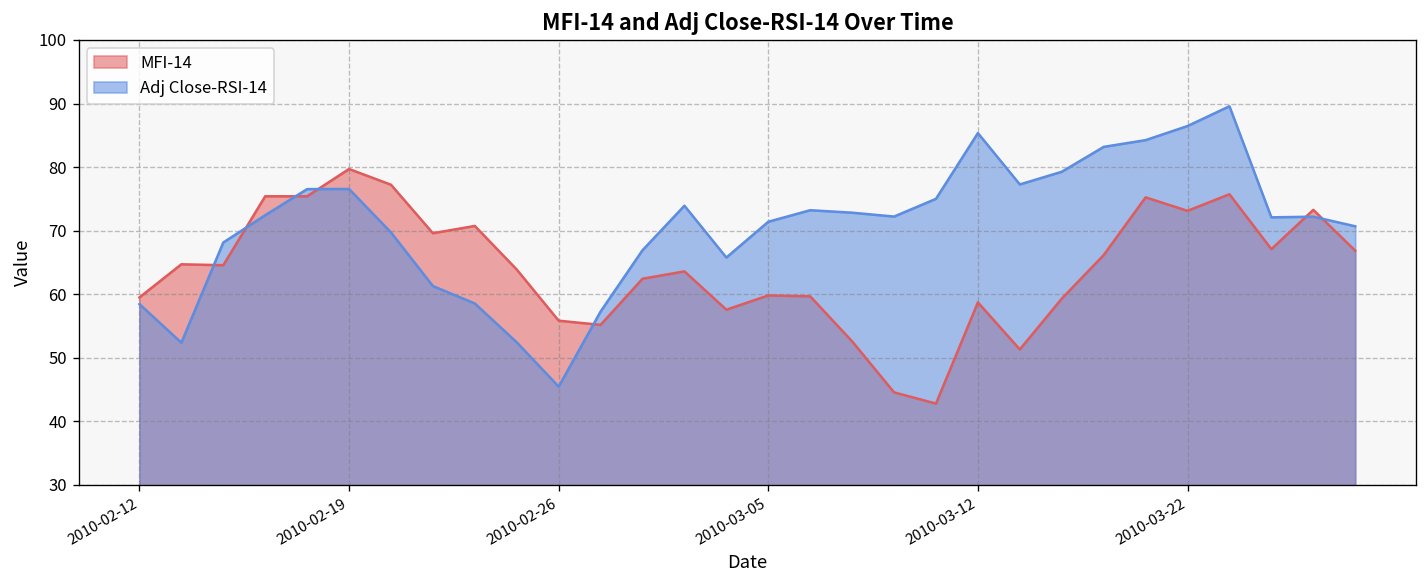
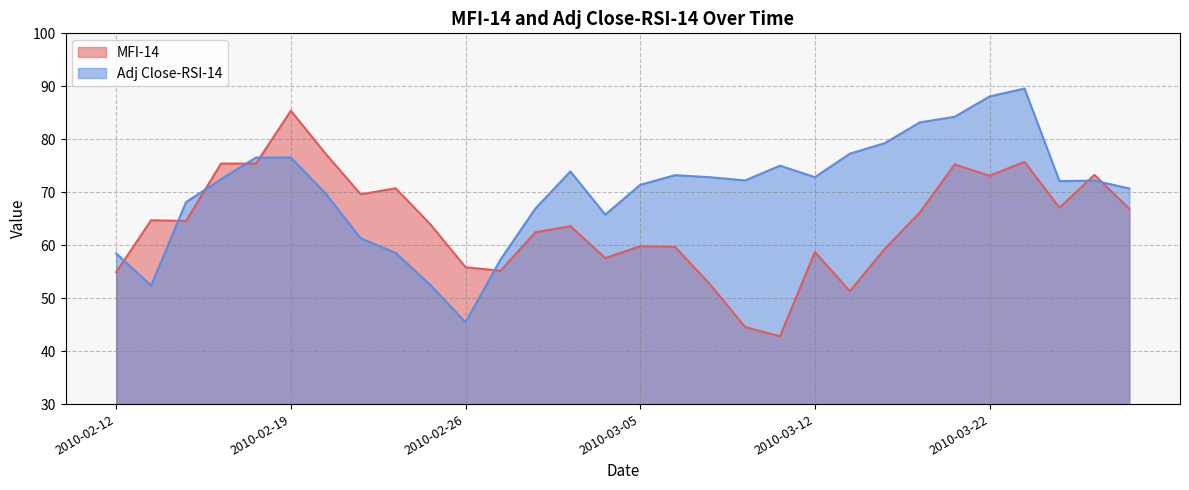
  {
    "MFI-14": {
-     "2010-02-12": 59,
-     "2010-02-19": 80,
+     "2010-02-12": 55,
+     "2010-02-19": 85,
      "2010-02-26": 56,
      "2010-03-05": 60,
      "2010-03-12": 59,
      "2010-03-22": 73
    },
    "Adj Close-RSI-14": {
      "2010-02-12": 58,
      "2010-02-19": 77,
      "2010-02-26": 45,
      "2010-03-05": 71,
-     "2010-03-12": 85,
-     "2010-03-22": 86
+     "2010-03-12": 73,
+     "2010-03-22": 88
    }
  }
